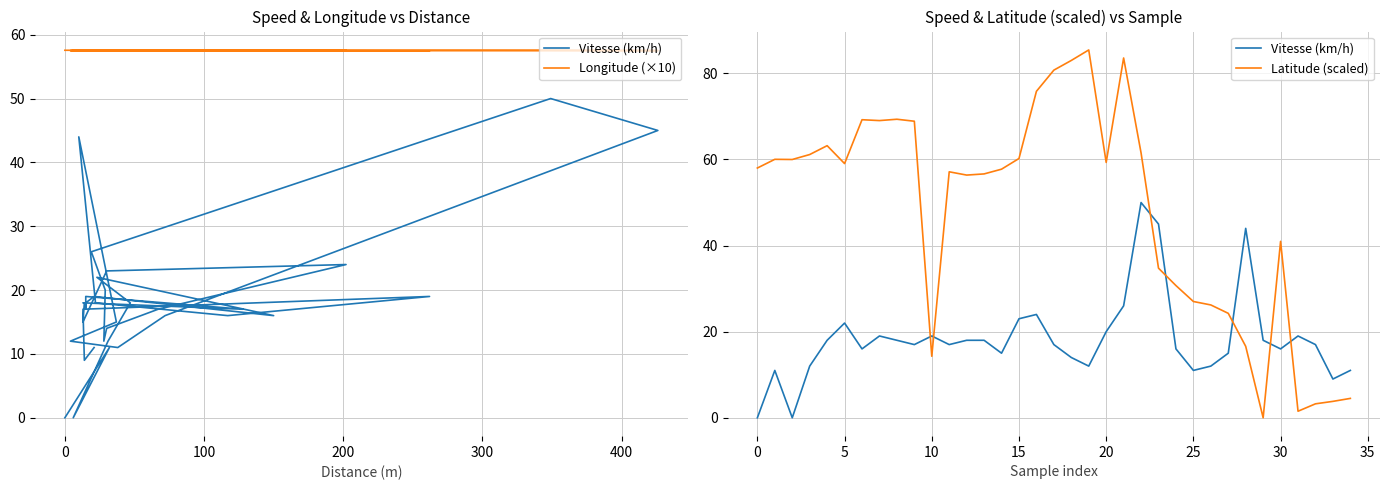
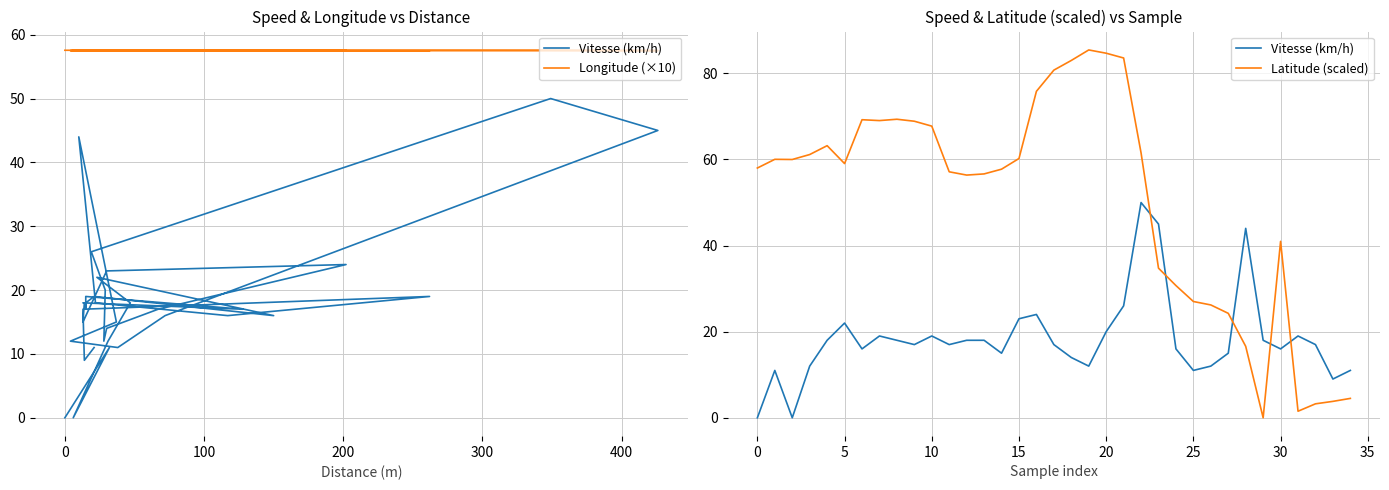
  {
    "Speed & Latitude (scaled) vs Sample": {
      "Vitesse (km/h)": {
        "0": 0,
        "5": 22,
        "10": 19,
        "15": 23,
        "20": 20,
        "25": 11,
        "30": 16
      },
      "Latitude (scaled)": {
        "0": 58,
        "5": 59,
-       "10": 14,
+       "10": 68,
        "15": 60,
-       "20": 59,
+       "20": 85,
        "25": 27,
        "30": 41
      }
    }
  }
